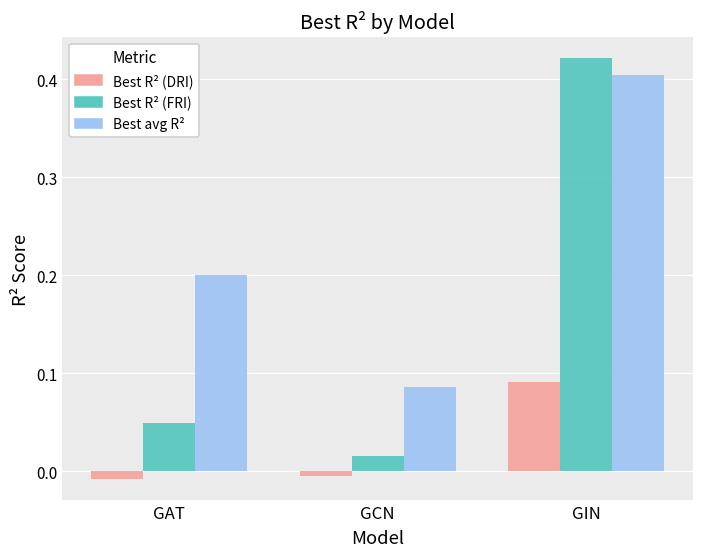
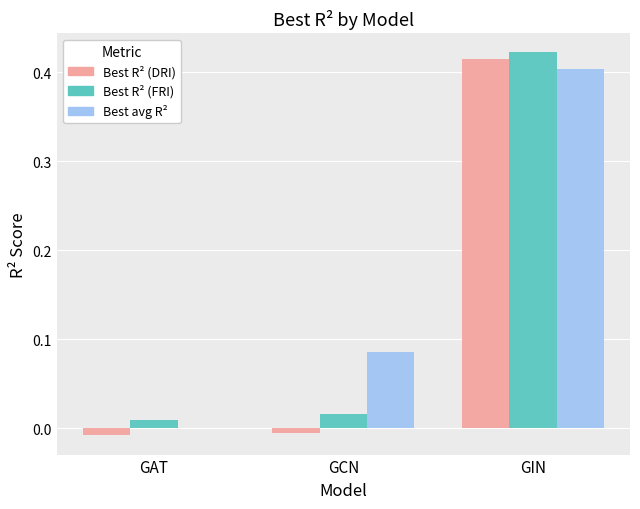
  {
    "Best R² (DRI)": {
      "GAT": -0.01,
      "GCN": -0.01,
-     "GIN": 0.09
+     "GIN": 0.42
    },
    "Best R² (FRI)": {
-     "GAT": 0.05,
+     "GAT": 0.01,
      "GCN": 0.02,
      "GIN": 0.42
    },
    "Best avg R²": {
-     "GAT": 0.2,
+     "GAT": 0.0,
      "GCN": 0.09,
      "GIN": 0.40
    }
  }
